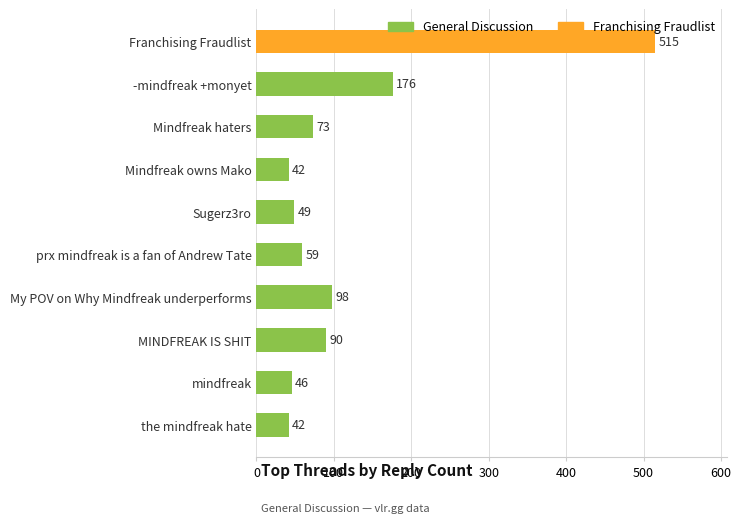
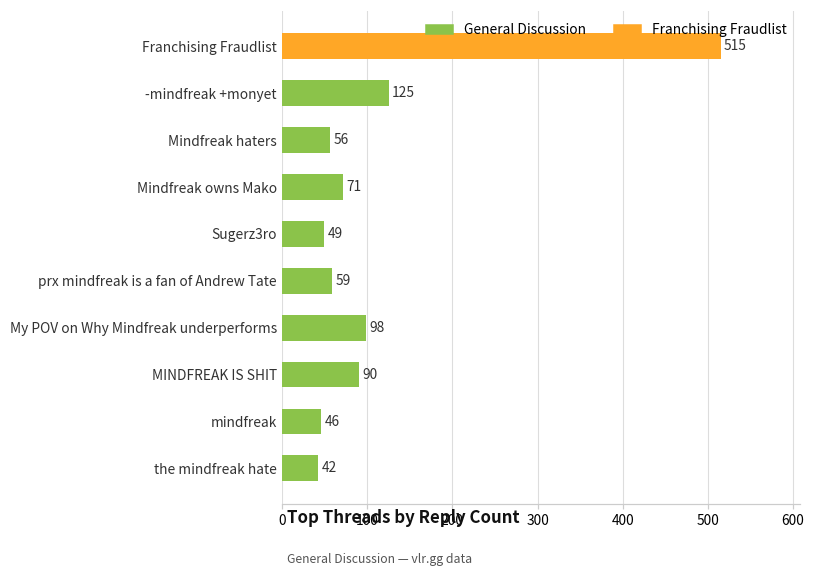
  {
    "Franchising Fraudlist": 515,
-   "-mindfreak +monyet": 176,
-   "Mindfreak haters": 73,
-   "Mindfreak owns Mako": 42,
+   "-mindfreak +monyet": 125,
+   "Mindfreak haters": 56,
+   "Mindfreak owns Mako": 71,
    "Sugerz3ro": 49,
    "prx mindfreak is a fan of Andrew Tate": 59,
    "My POV on Why Mindfreak underperforms": 98,
    "MINDFREAK IS SHIT": 90,
    "mindfreak": 46,
    "the mindfreak hate": 42
  }
